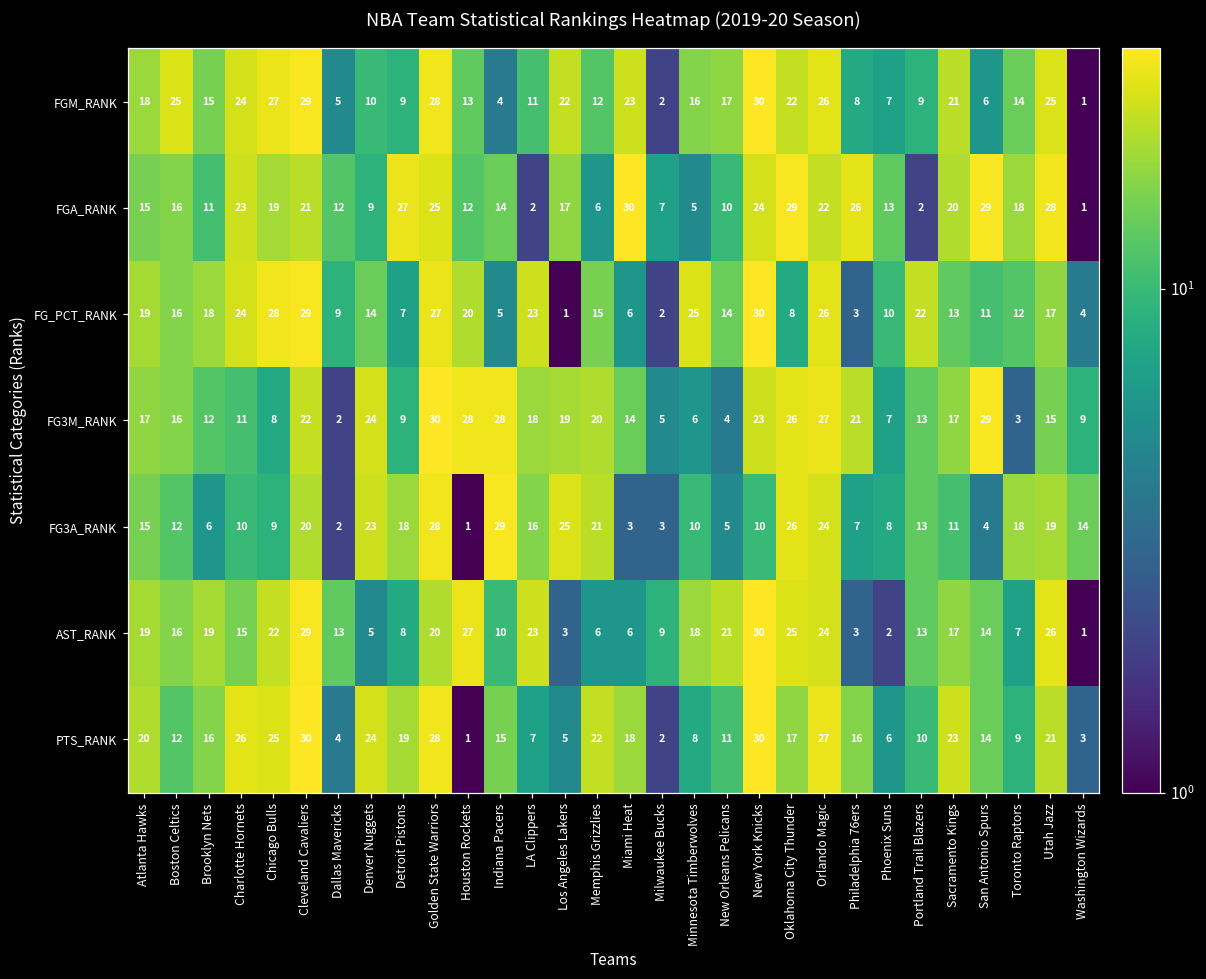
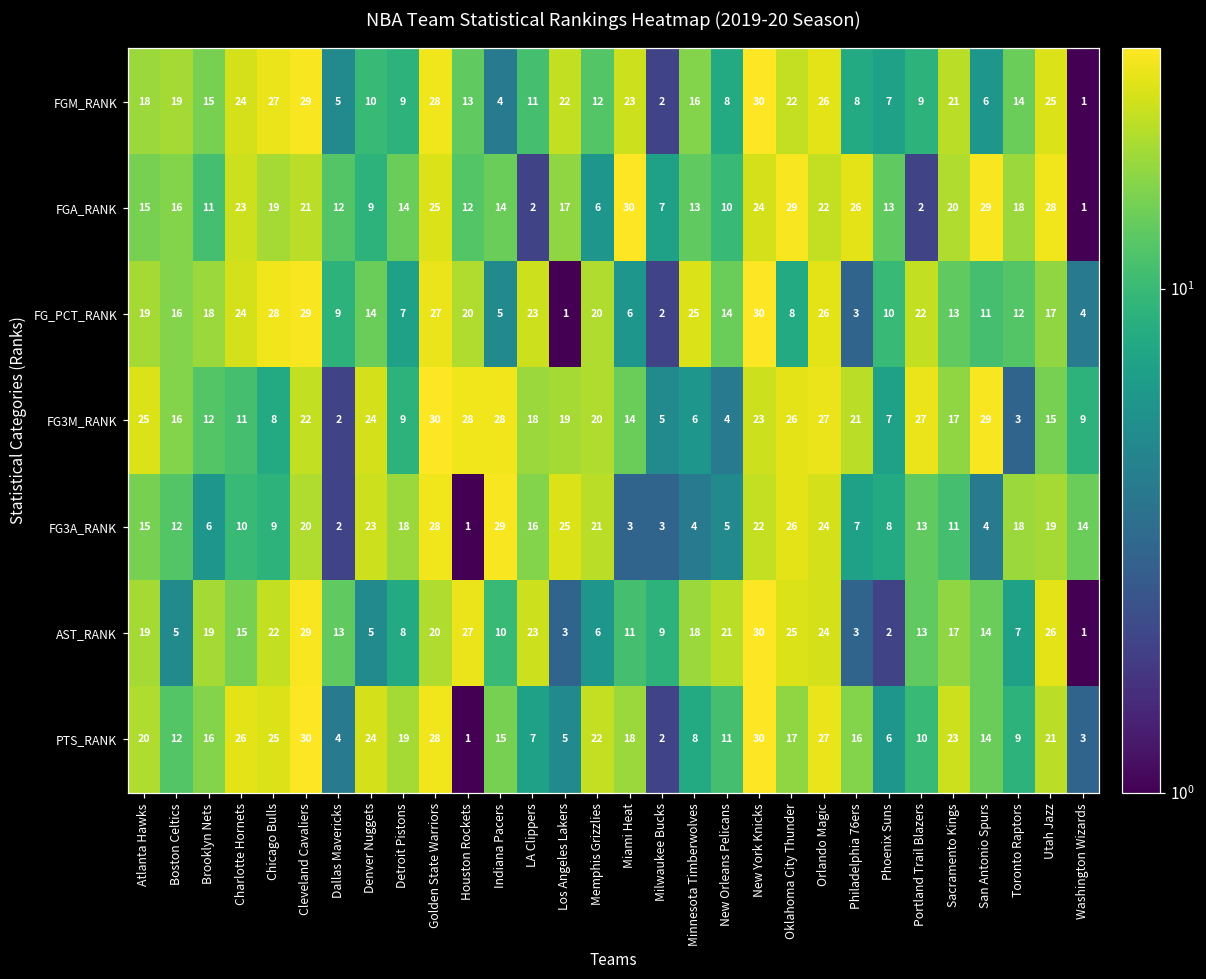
  {
    "FGM_RANK": {
      "Atlanta Hawks": 18,
-     "Boston Celtics": 25,
+     "Boston Celtics": 19,
      "Brooklyn Nets": 15,
      "Charlotte Hornets": 24,
      "Chicago Bulls": 27,
      "Cleveland Cavaliers": 29,
      "Dallas Mavericks": 5,
      "Denver Nuggets": 10,
      "Detroit Pistons": 9,
      "Golden State Warriors": 28,
      "Houston Rockets": 13,
      "Indiana Pacers": 4,
      "LA Clippers": 11,
      "Los Angeles Lakers": 22,
      "Memphis Grizzlies": 12,
      "Miami Heat": 23,
      "Milwaukee Bucks": 2,
      "Minnesota Timberwolves": 16,
-     "New Orleans Pelicans": 17,
+     "New Orleans Pelicans": 8,
      "New York Knicks": 30,
      "Oklahoma City Thunder": 22,
      "Orlando Magic": 26,
      "Philadelphia 76ers": 8,
      "Phoenix Suns": 7,
      "Portland Trail Blazers": 9,
      "Sacramento Kings": 21,
      "San Antonio Spurs": 6,
      "Toronto Raptors": 14,
      "Utah Jazz": 25,
      "Washington Wizards": 1
    },
    "FGA_RANK": {
      "Atlanta Hawks": 15,
      "Boston Celtics": 16,
      "Brooklyn Nets": 11,
      "Charlotte Hornets": 23,
      "Chicago Bulls": 19,
      "Cleveland Cavaliers": 21,
      "Dallas Mavericks": 12,
      "Denver Nuggets": 9,
-     "Detroit Pistons": 27,
+     "Detroit Pistons": 14,
      "Golden State Warriors": 25,
      "Houston Rockets": 12,
      "Indiana Pacers": 14,
      "LA Clippers": 2,
      "Los Angeles Lakers": 17,
      "Memphis Grizzlies": 6,
      "Miami Heat": 30,
      "Milwaukee Bucks": 7,
-     "Minnesota Timberwolves": 5,
+     "Minnesota Timberwolves": 13,
      "New Orleans Pelicans": 10,
      "New York Knicks": 24,
      "Oklahoma City Thunder": 29,
      "Orlando Magic": 22,
      "Philadelphia 76ers": 26,
      "Phoenix Suns": 13,
      "Portland Trail Blazers": 2,
      "Sacramento Kings": 20,
      "San Antonio Spurs": 29,
      "Toronto Raptors": 18,
      "Utah Jazz": 28,
      "Washington Wizards": 1
    },
    "FG_PCT_RANK": {
      "Atlanta Hawks": 19,
      "Boston Celtics": 16,
      "Brooklyn Nets": 18,
      "Charlotte Hornets": 24,
      "Chicago Bulls": 28,
      "Cleveland Cavaliers": 29,
      "Dallas Mavericks": 9,
      "Denver Nuggets": 14,
      "Detroit Pistons": 7,
      "Golden State Warriors": 27,
      "Houston Rockets": 20,
      "Indiana Pacers": 5,
      "LA Clippers": 23,
      "Los Angeles Lakers": 1,
-     "Memphis Grizzlies": 15,
+     "Memphis Grizzlies": 20,
      "Miami Heat": 6,
      "Milwaukee Bucks": 2,
      "Minnesota Timberwolves": 25,
      "New Orleans Pelicans": 14,
      "New York Knicks": 30,
      "Oklahoma City Thunder": 8,
      "Orlando Magic": 26,
      "Philadelphia 76ers": 3,
      "Phoenix Suns": 10,
      "Portland Trail Blazers": 22,
      "Sacramento Kings": 13,
      "San Antonio Spurs": 11,
      "Toronto Raptors": 12,
      "Utah Jazz": 17,
      "Washington Wizards": 4
    },
    "FG3M_RANK": {
-     "Atlanta Hawks": 17,
+     "Atlanta Hawks": 25,
      "Boston Celtics": 16,
      "Brooklyn Nets": 12,
      "Charlotte Hornets": 11,
      "Chicago Bulls": 8,
      "Cleveland Cavaliers": 22,
      "Dallas Mavericks": 2,
      "Denver Nuggets": 24,
      "Detroit Pistons": 9,
      "Golden State Warriors": 30,
      "Houston Rockets": 28,
      "Indiana Pacers": 28,
      "LA Clippers": 18,
      "Los Angeles Lakers": 19,
      "Memphis Grizzlies": 20,
      "Miami Heat": 14,
      "Milwaukee Bucks": 5,
      "Minnesota Timberwolves": 6,
      "New Orleans Pelicans": 4,
      "New York Knicks": 23,
      "Oklahoma City Thunder": 26,
      "Orlando Magic": 27,
      "Philadelphia 76ers": 21,
      "Phoenix Suns": 7,
-     "Portland Trail Blazers": 13,
+     "Portland Trail Blazers": 27,
      "Sacramento Kings": 17,
      "San Antonio Spurs": 29,
      "Toronto Raptors": 3,
      "Utah Jazz": 15,
      "Washington Wizards": 9
    },
    "FG3A_RANK": {
      "Atlanta Hawks": 15,
      "Boston Celtics": 12,
      "Brooklyn Nets": 6,
      "Charlotte Hornets": 10,
      "Chicago Bulls": 9,
      "Cleveland Cavaliers": 20,
      "Dallas Mavericks": 2,
      "Denver Nuggets": 23,
      "Detroit Pistons": 18,
      "Golden State Warriors": 28,
      "Houston Rockets": 1,
      "Indiana Pacers": 29,
      "LA Clippers": 16,
      "Los Angeles Lakers": 25,
      "Memphis Grizzlies": 21,
      "Miami Heat": 3,
      "Milwaukee Bucks": 3,
-     "Minnesota Timberwolves": 10,
+     "Minnesota Timberwolves": 4,
      "New Orleans Pelicans": 5,
-     "New York Knicks": 10,
+     "New York Knicks": 22,
      "Oklahoma City Thunder": 26,
      "Orlando Magic": 24,
      "Philadelphia 76ers": 7,
      "Phoenix Suns": 8,
      "Portland Trail Blazers": 13,
      "Sacramento Kings": 11,
      "San Antonio Spurs": 4,
      "Toronto Raptors": 18,
      "Utah Jazz": 19,
      "Washington Wizards": 14
    },
    "AST_RANK": {
      "Atlanta Hawks": 19,
-     "Boston Celtics": 16,
+     "Boston Celtics": 5,
      "Brooklyn Nets": 19,
      "Charlotte Hornets": 15,
      "Chicago Bulls": 22,
      "Cleveland Cavaliers": 29,
      "Dallas Mavericks": 13,
      "Denver Nuggets": 5,
      "Detroit Pistons": 8,
      "Golden State Warriors": 20,
      "Houston Rockets": 27,
      "Indiana Pacers": 10,
      "LA Clippers": 23,
      "Los Angeles Lakers": 3,
      "Memphis Grizzlies": 6,
-     "Miami Heat": 6,
+     "Miami Heat": 11,
      "Milwaukee Bucks": 9,
      "Minnesota Timberwolves": 18,
      "New Orleans Pelicans": 21,
      "New York Knicks": 30,
      "Oklahoma City Thunder": 25,
      "Orlando Magic": 24,
      "Philadelphia 76ers": 3,
      "Phoenix Suns": 2,
      "Portland Trail Blazers": 13,
      "Sacramento Kings": 17,
      "San Antonio Spurs": 14,
      "Toronto Raptors": 7,
      "Utah Jazz": 26,
      "Washington Wizards": 1
    }
  }
